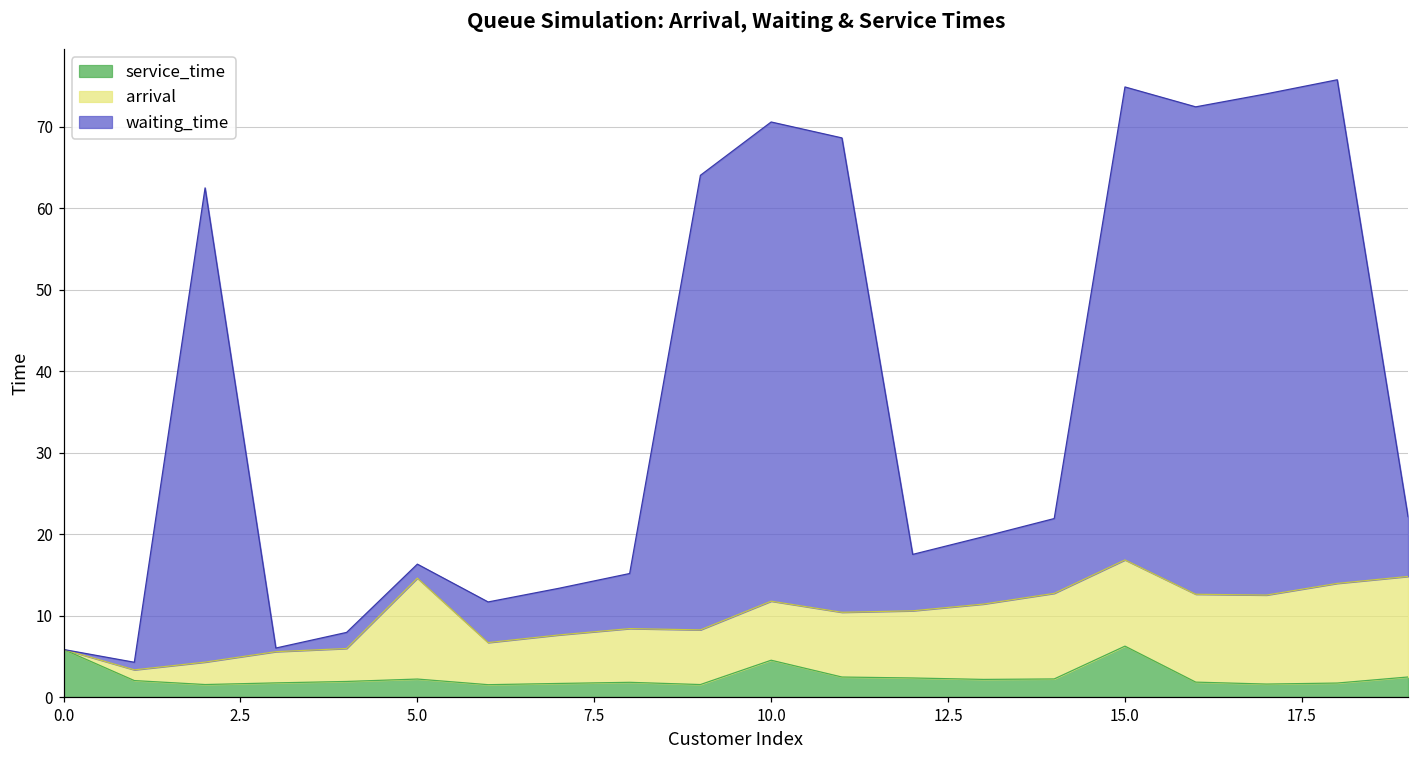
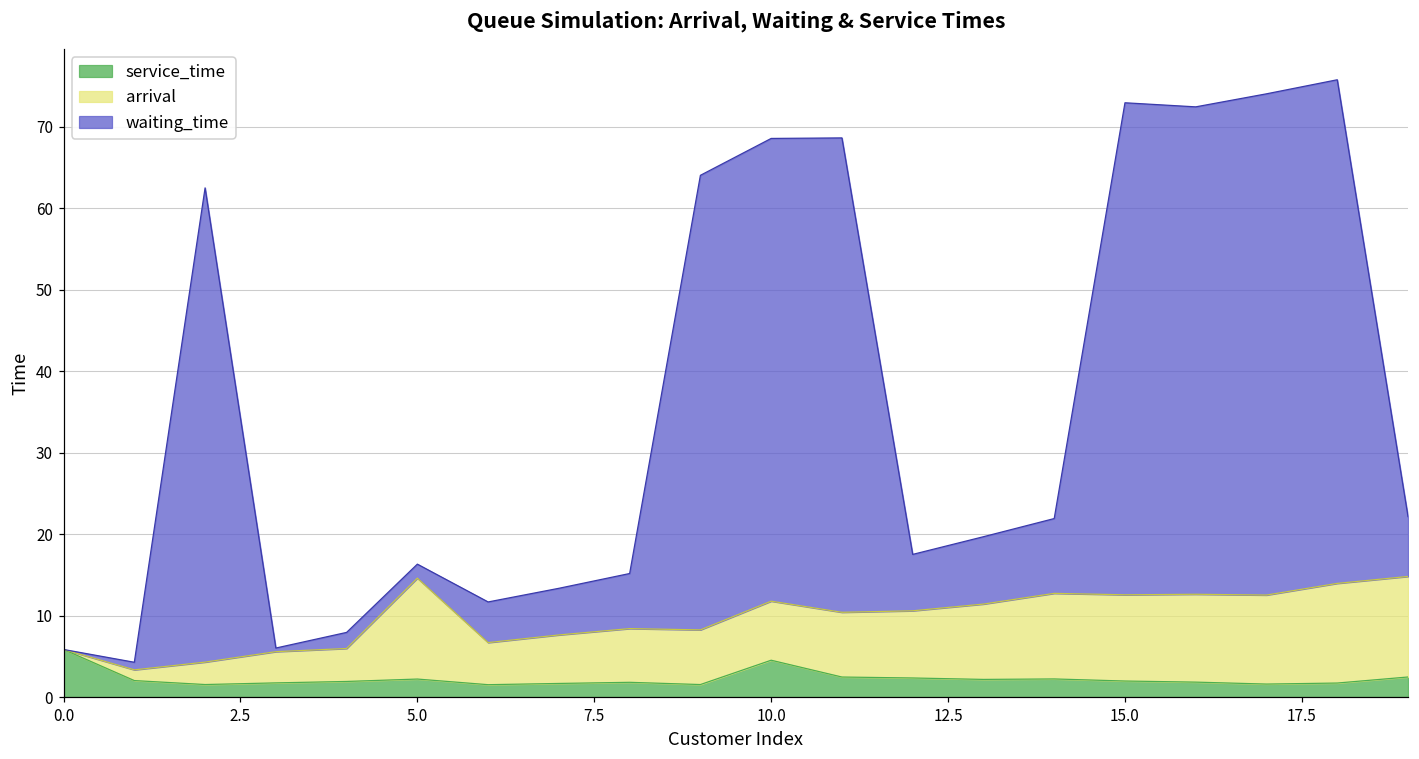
  {
    "service_time": {
      "5.0": 2,
      "10.0": 5,
-     "15.0": 6
+     "15.0": 2
    },
    "arrival": {
      "5.0": 12,
      "10.0": 7,
      "15.0": 11
    },
    "waiting_time": {
      "5.0": 2,
-     "10.0": 59,
-     "15.0": 58
+     "10.0": 57,
+     "15.0": 60
    }
  }
